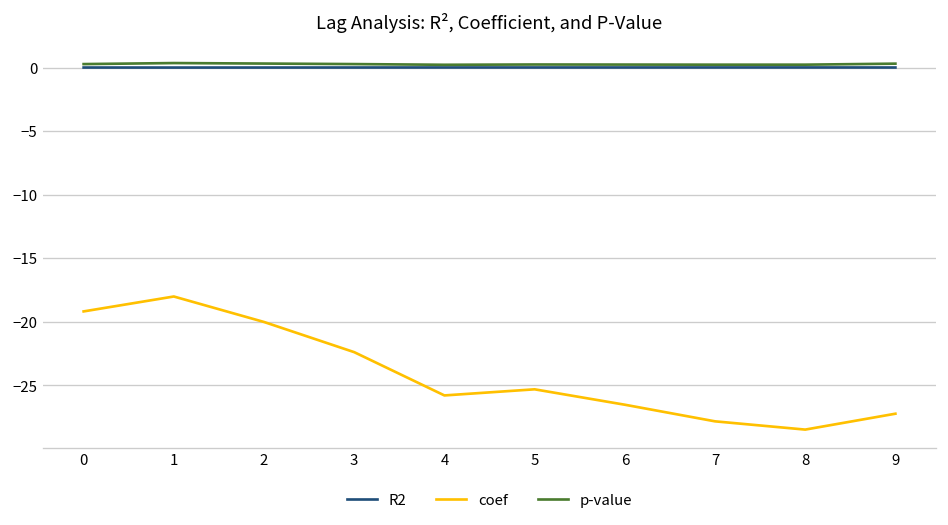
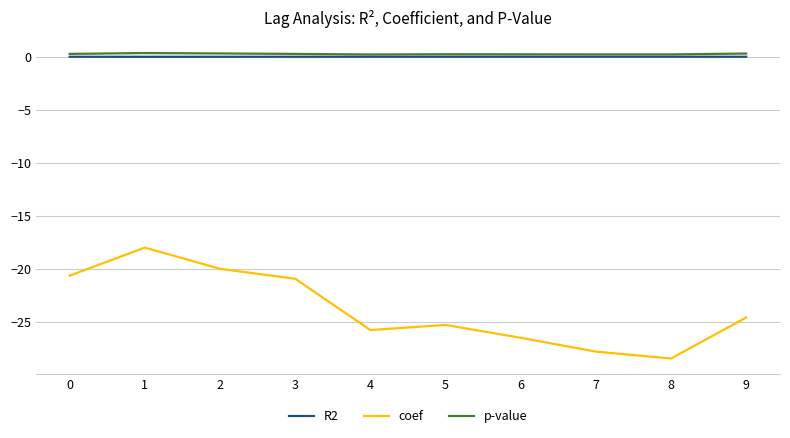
  {
    "R2": {
      "0": 0.0,
      "1": 0.0,
      "2": 0.0,
      "3": 0.0,
      "9": 0.0
    },
    "coef": {
-     "0": -19.2,
+     "0": -20.7,
      "1": -18.0,
      "2": -20.0,
-     "3": -22.4,
+     "3": -21.0,
      "4": -25.8,
      "5": -25.3,
      "6": -26.5,
      "7": -27.8,
      "8": -28.5,
-     "9": -27.2
+     "9": -24.6
    },
    "p-value": {
      "0": 0.3,
      "1": 0.4,
      "2": 0.3,
      "3": 0.3,
      "9": 0.3
    }
  }
